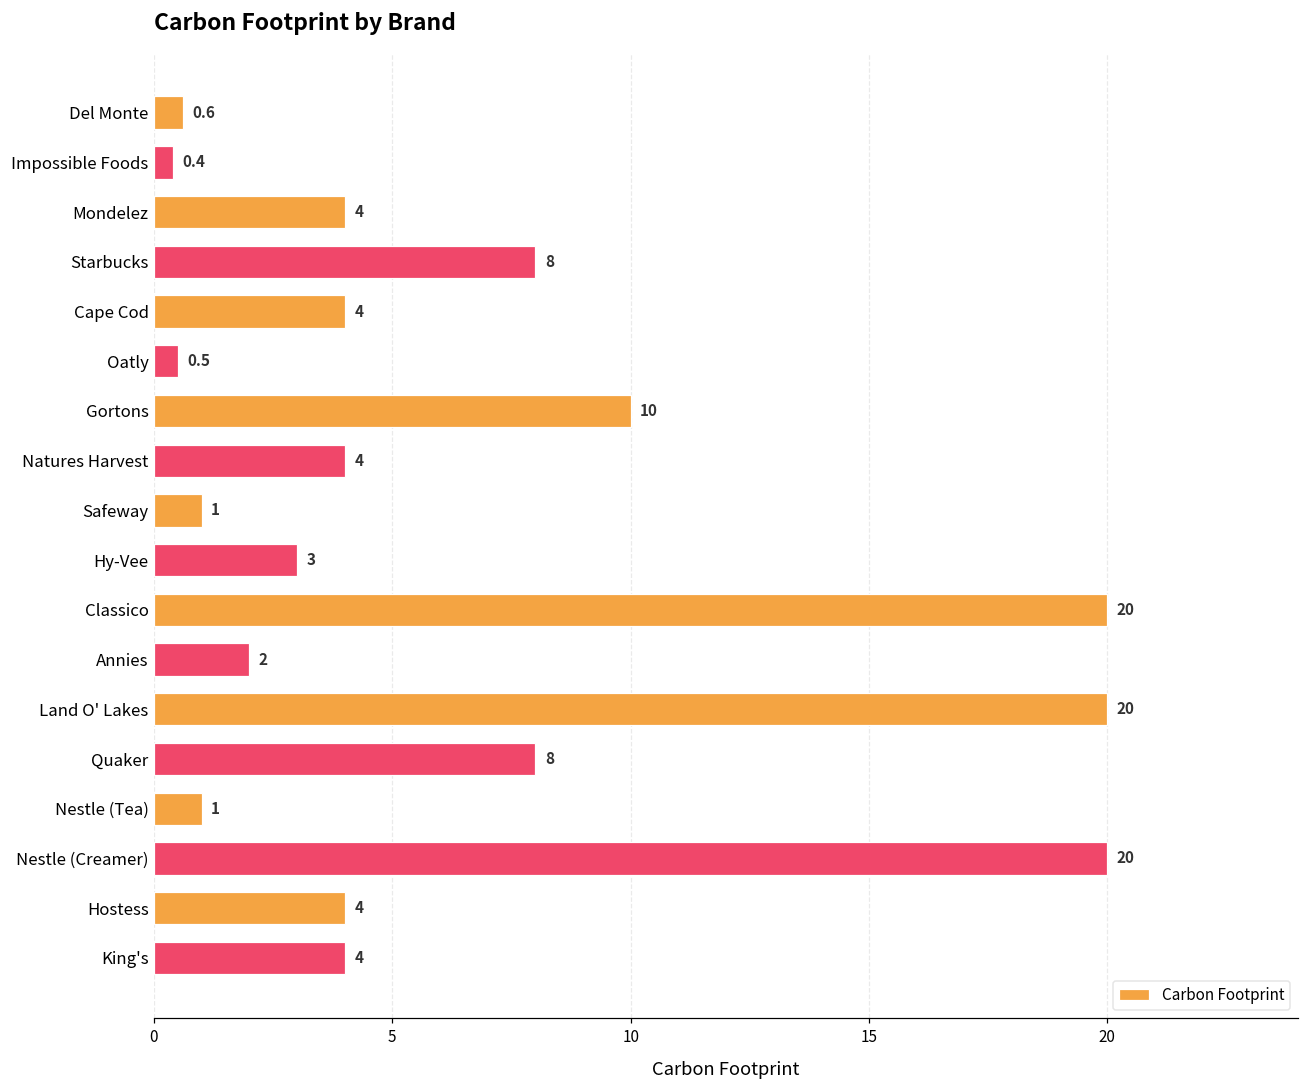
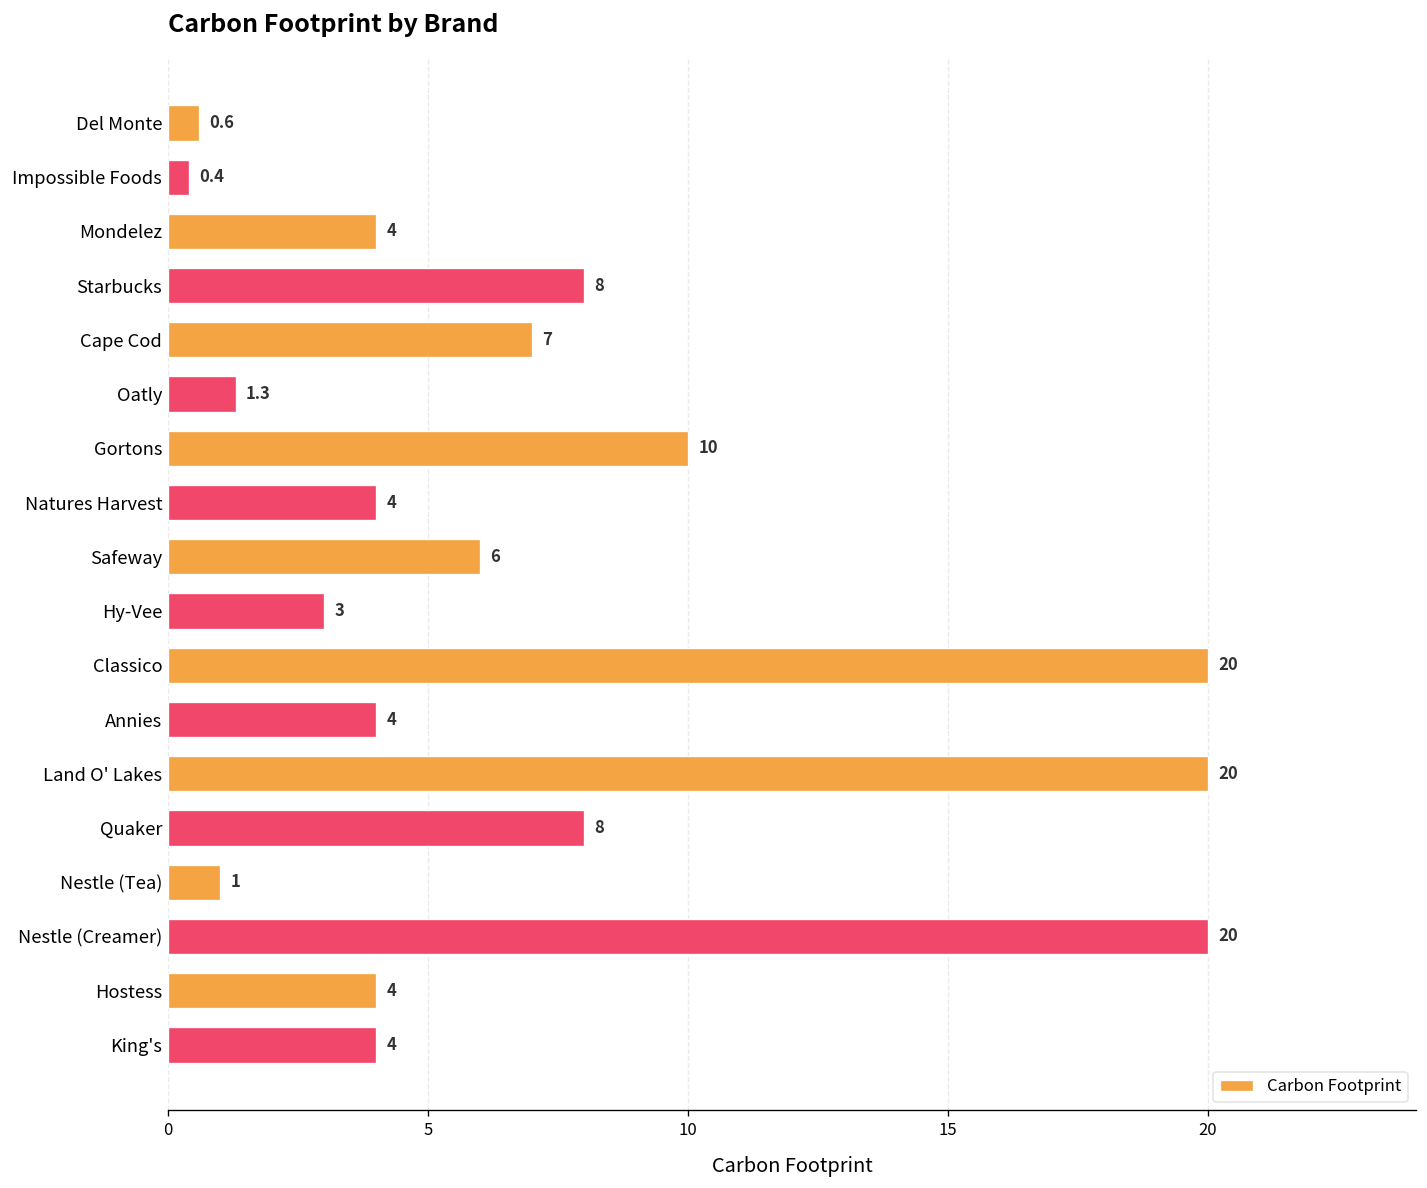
  {
    "Del Monte": 0.6,
    "Impossible Foods": 0.4,
    "Mondelez": 4,
    "Starbucks": 8,
-   "Cape Cod": 4,
-   "Oatly": 0.5,
+   "Cape Cod": 7,
+   "Oatly": 1.3,
    "Gortons": 10,
    "Natures Harvest": 4,
-   "Safeway": 1,
+   "Safeway": 6,
    "Hy-Vee": 3,
    "Classico": 20,
-   "Annies": 2,
+   "Annies": 4,
    "Land O' Lakes": 20,
    "Quaker": 8,
    "Nestle (Tea)": 1,
    "Nestle (Creamer)": 20,
    "Hostess": 4,
    "King's": 4
  }
